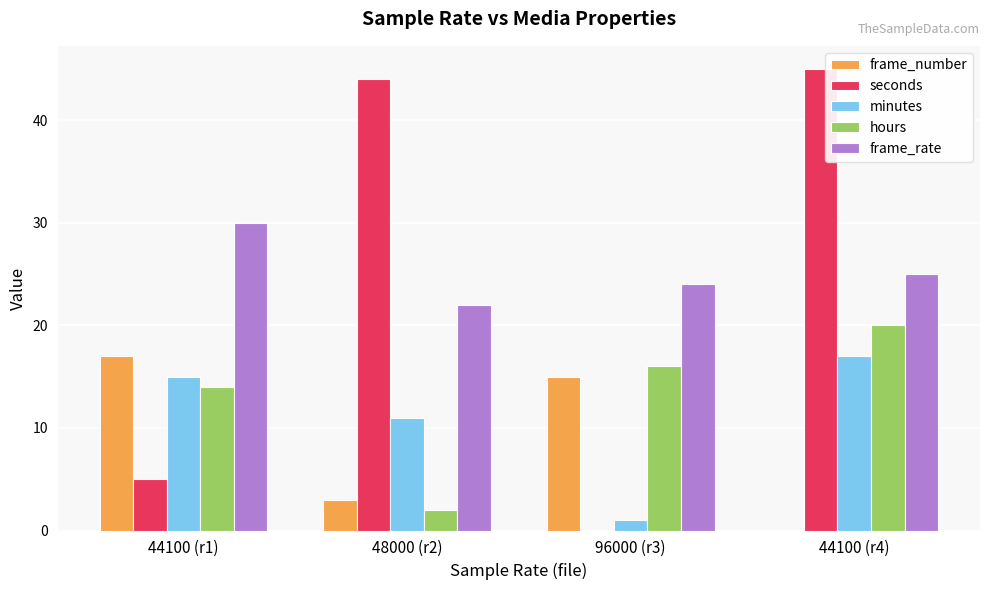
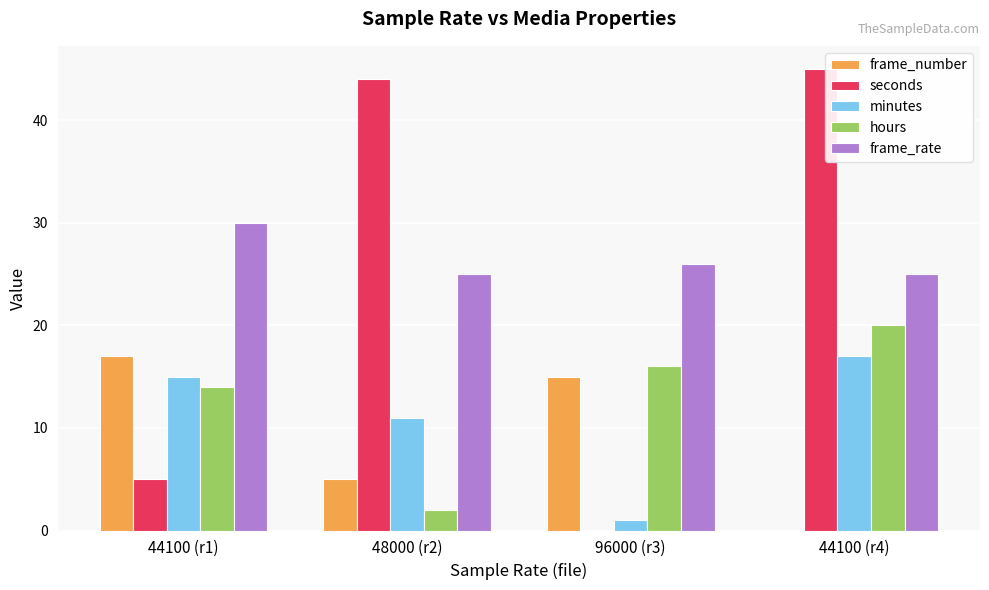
  {
    "frame_number": {
      "44100 (r1)": 17,
-     "48000 (r2)": 3,
+     "48000 (r2)": 5,
      "96000 (r3)": 15,
      "44100 (r4)": 0
    },
    "seconds": {
      "44100 (r1)": 5,
      "48000 (r2)": 44,
      "96000 (r3)": 0,
      "44100 (r4)": 45
    },
    "minutes": {
      "44100 (r1)": 15,
      "48000 (r2)": 11,
      "96000 (r3)": 1,
      "44100 (r4)": 17
    },
    "hours": {
      "44100 (r1)": 14,
      "48000 (r2)": 2,
      "96000 (r3)": 16,
      "44100 (r4)": 20
    },
    "frame_rate": {
      "44100 (r1)": 30,
-     "48000 (r2)": 22,
-     "96000 (r3)": 24,
+     "48000 (r2)": 25,
+     "96000 (r3)": 26,
      "44100 (r4)": 25
    }
  }
